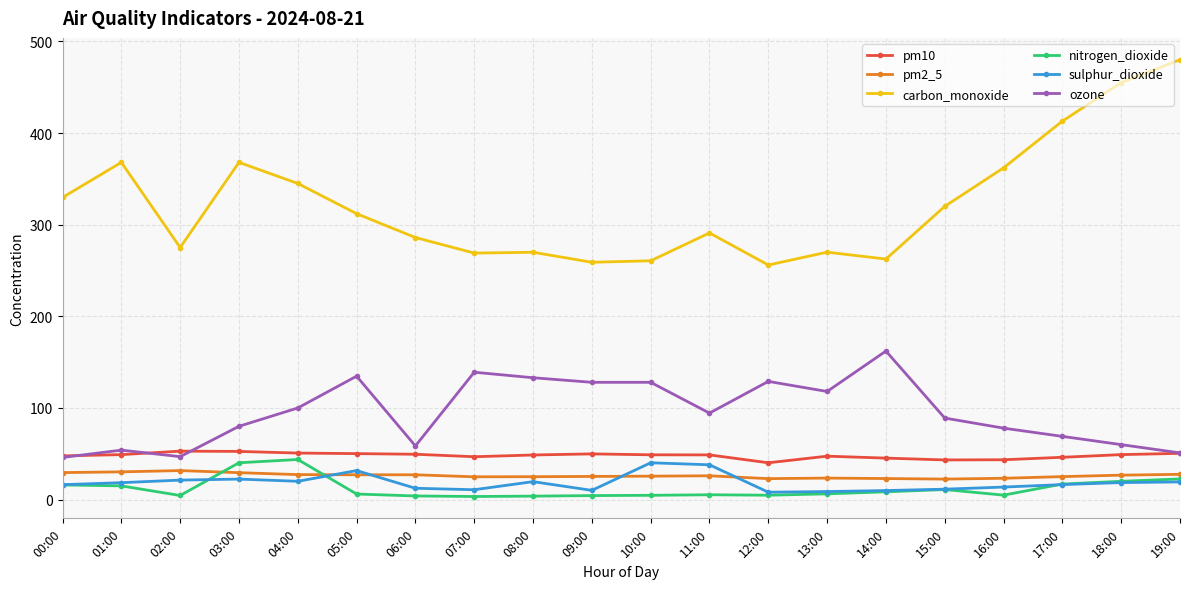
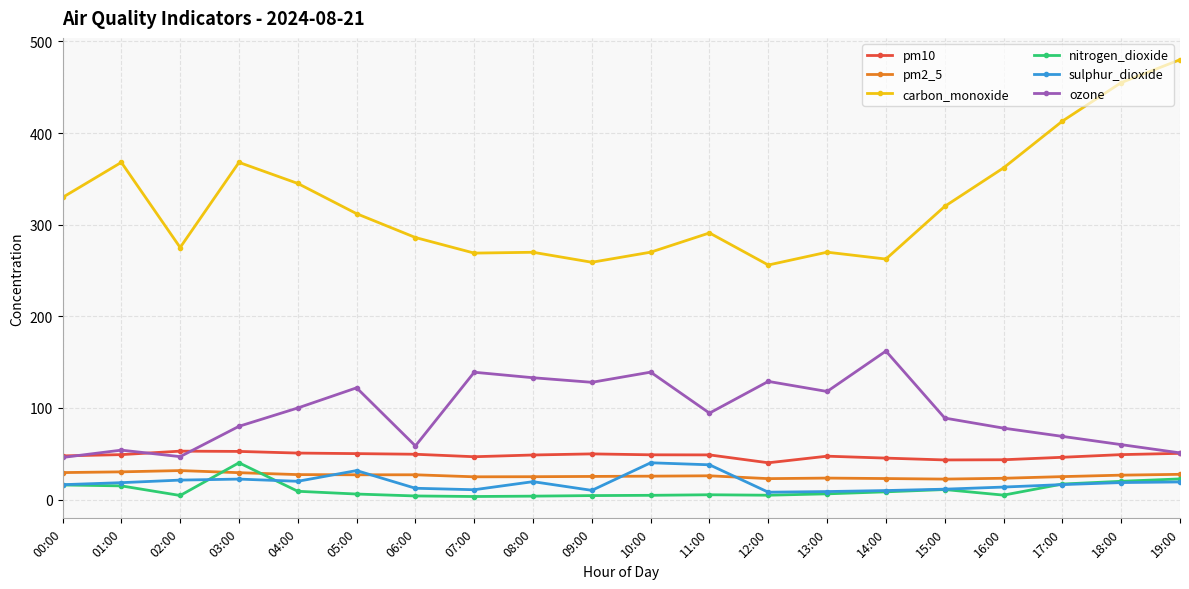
  {
    "carbon_monoxide": {
      "00:00": 330,
      "01:00": 370,
      "02:00": 280,
      "03:00": 370,
      "04:00": 350,
      "05:00": 310,
      "06:00": 290,
      "07:00": 270,
      "08:00": 270,
      "09:00": 260,
-     "10:00": 260,
+     "10:00": 270,
      "11:00": 290,
      "12:00": 260,
      "13:00": 270,
      "14:00": 260,
      "15:00": 320,
      "16:00": 360,
      "17:00": 410,
      "19:00": 480
    },
    "nitrogen_dioxide": {
      "01:00": 20,
      "02:00": 0,
      "03:00": 40,
-     "04:00": 40,
+     "04:00": 10,
      "05:00": 10,
      "06:00": 0,
      "07:00": 0,
      "08:00": 0,
      "09:00": 0,
      "10:00": 0,
      "11:00": 10,
      "12:00": 0,
      "16:00": 0,
      "19:00": 20
    },
    "sulphur_dioxide": {
      "01:00": 20,
      "02:00": 20,
      "03:00": 20,
      "04:00": 20,
      "05:00": 30,
      "06:00": 10,
      "07:00": 10,
      "08:00": 20,
      "09:00": 10,
      "10:00": 40,
      "11:00": 40,
      "12:00": 10,
      "16:00": 10,
      "19:00": 20
    },
    "ozone": {
      "01:00": 50,
      "02:00": 50,
      "03:00": 80,
      "04:00": 100,
-     "05:00": 130,
+     "05:00": 120,
      "06:00": 60,
      "07:00": 140,
      "08:00": 130,
      "09:00": 130,
-     "10:00": 130,
+     "10:00": 140,
      "11:00": 90,
      "12:00": 130,
      "13:00": 120,
      "14:00": 160,
      "15:00": 90,
      "16:00": 80,
      "17:00": 70,
      "18:00": 60
    }
  }
